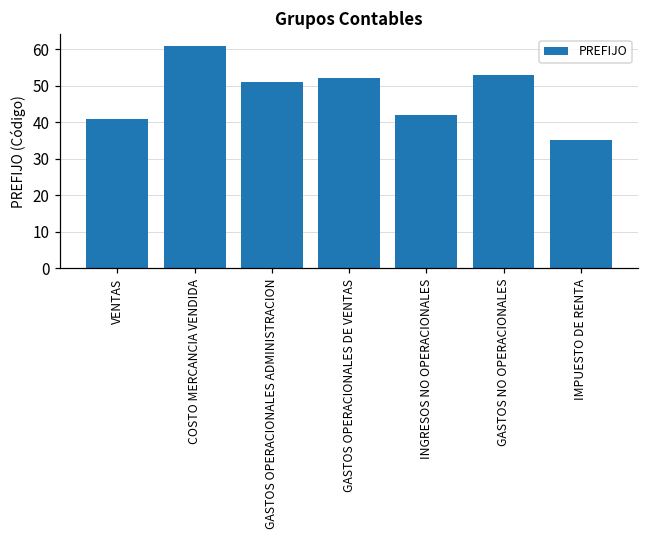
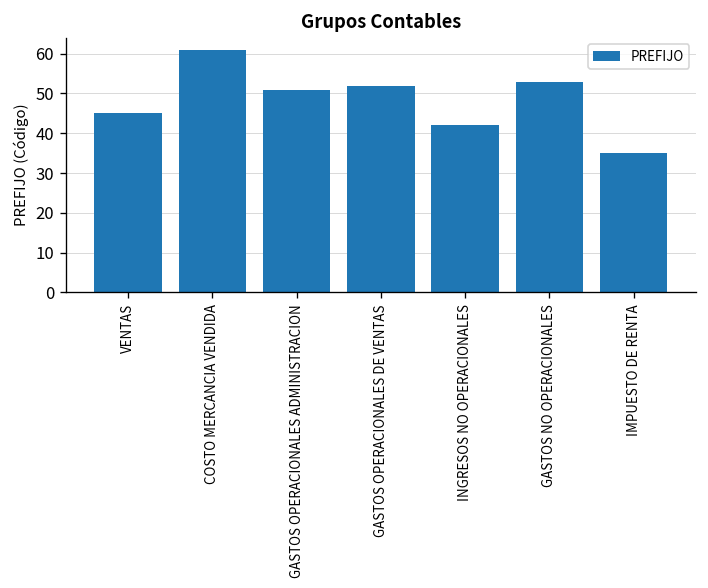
  {
-   "VENTAS": 41,
+   "VENTAS": 45,
    "COSTO MERCANCIA VENDIDA": 61,
    "GASTOS OPERACIONALES ADMINISTRACION": 51,
    "GASTOS OPERACIONALES DE VENTAS": 52,
    "INGRESOS NO OPERACIONALES": 42,
    "GASTOS NO OPERACIONALES": 53,
    "IMPUESTO DE RENTA": 35
  }
